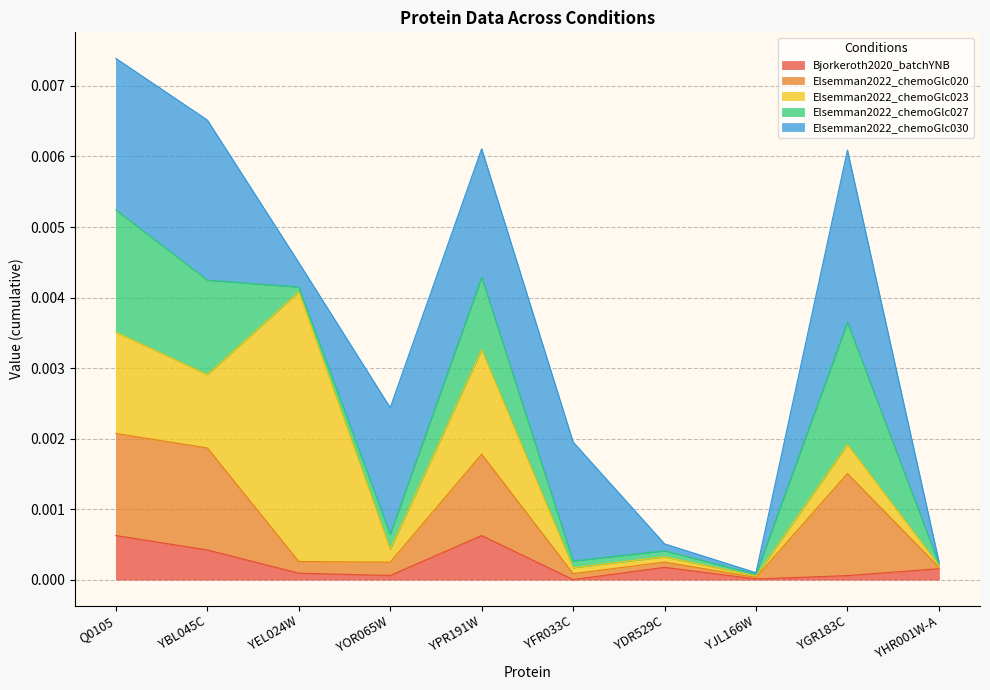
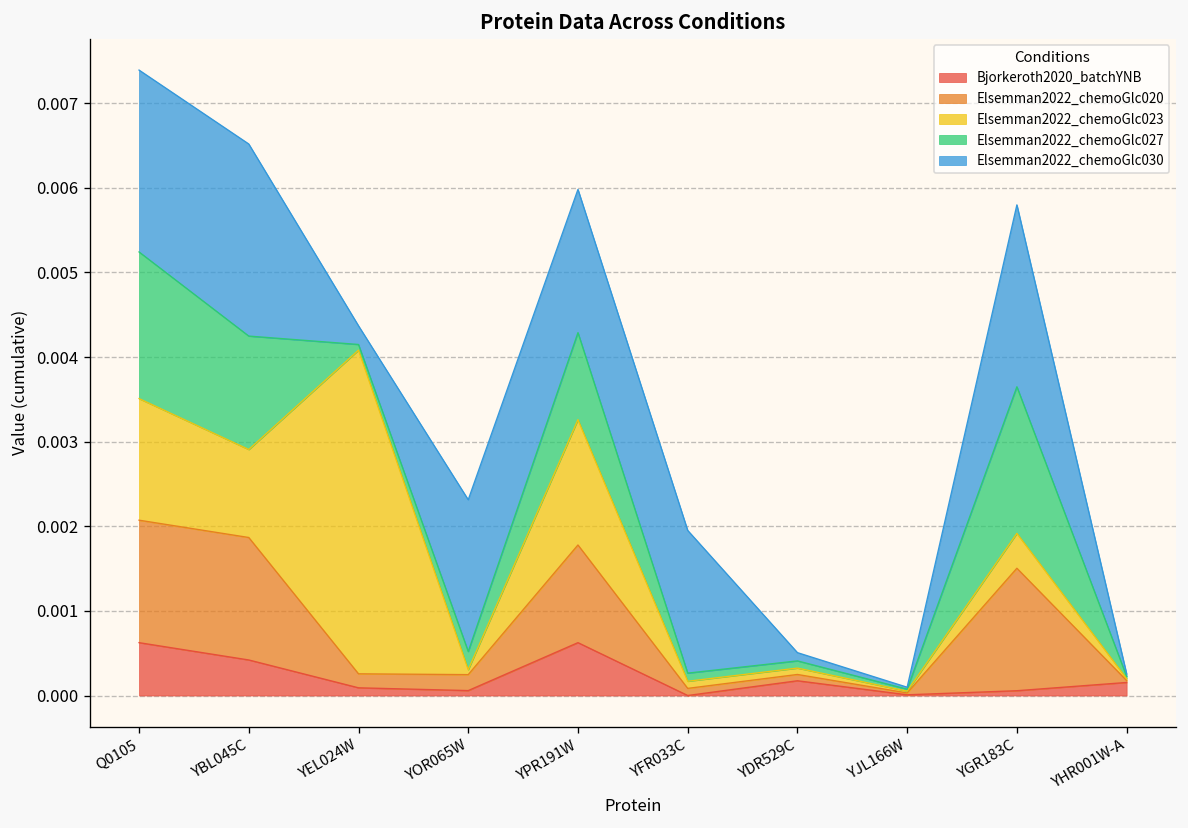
  {
    "Elsemman2022_chemoGlc023": {
      "Q0105": 0.0014,
      "YBL045C": 0.0010,
      "YEL024W": 0.0038,
-     "YOR065W": 0.0002,
+     "YOR065W": 0.0001,
      "YPR191W": 0.0015,
      "YFR033C": 0.0001,
      "YDR529C": 0.0001,
      "YGR183C": 0.0004
    },
    "Elsemman2022_chemoGlc027": {
      "Q0105": 0.0017,
      "YBL045C": 0.0013,
      "YEL024W": 0.0001,
      "YOR065W": 0.0002,
      "YPR191W": 0.0010,
      "YFR033C": 0.0001,
      "YDR529C": 0.0001,
      "YGR183C": 0.0017
    },
    "Elsemman2022_chemoGlc030": {
      "Q0105": 0.0021,
      "YBL045C": 0.0023,
-     "YEL024W": 0.0003,
+     "YEL024W": 0.0002,
      "YOR065W": 0.0018,
-     "YPR191W": 0.0018,
+     "YPR191W": 0.0017,
      "YFR033C": 0.0017,
      "YDR529C": 0.0001,
-     "YGR183C": 0.0024
+     "YGR183C": 0.0021
    }
  }
